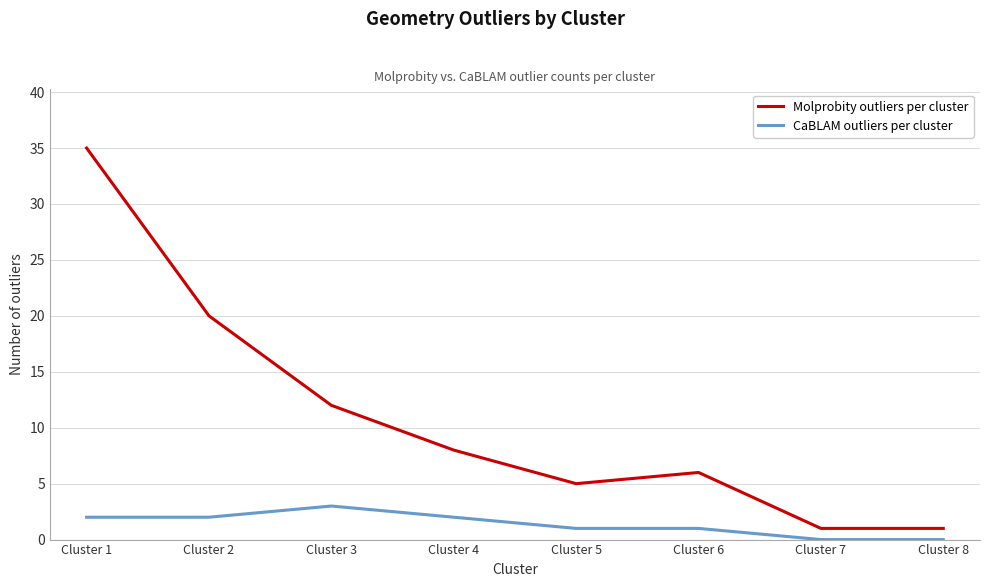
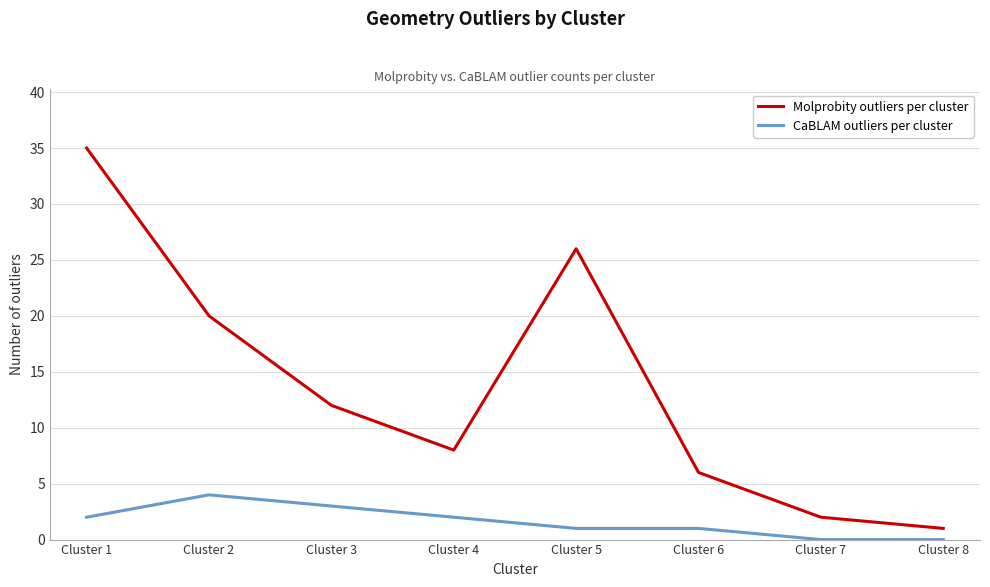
  {
    "Molprobity outliers per cluster": {
      "Cluster 1": 35,
      "Cluster 2": 20,
      "Cluster 3": 12,
      "Cluster 4": 8,
-     "Cluster 5": 5,
+     "Cluster 5": 26,
      "Cluster 6": 6,
-     "Cluster 7": 1,
+     "Cluster 7": 2,
      "Cluster 8": 1
    },
    "CaBLAM outliers per cluster": {
      "Cluster 1": 2,
-     "Cluster 2": 2,
+     "Cluster 2": 4,
      "Cluster 3": 3,
      "Cluster 4": 2,
      "Cluster 5": 1,
      "Cluster 6": 1,
      "Cluster 7": 0,
      "Cluster 8": 0
    }
  }
